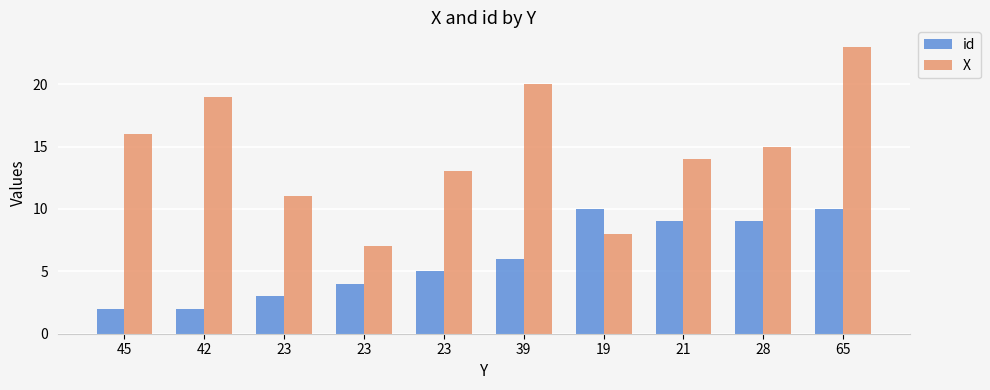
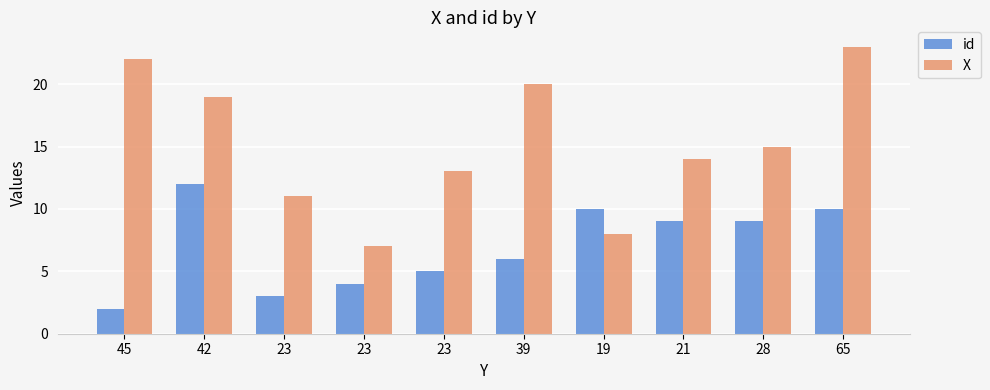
  {
    "id": {
      "45": 2,
-     "42": 2,
+     "42": 12,
      "39": 6,
      "19": 10,
      "21": 9,
      "28": 9,
      "65": 10
    },
    "X": {
-     "45": 16,
+     "45": 22,
      "42": 19,
      "39": 20,
      "19": 8,
      "21": 14,
      "28": 15,
      "65": 23
    }
  }
